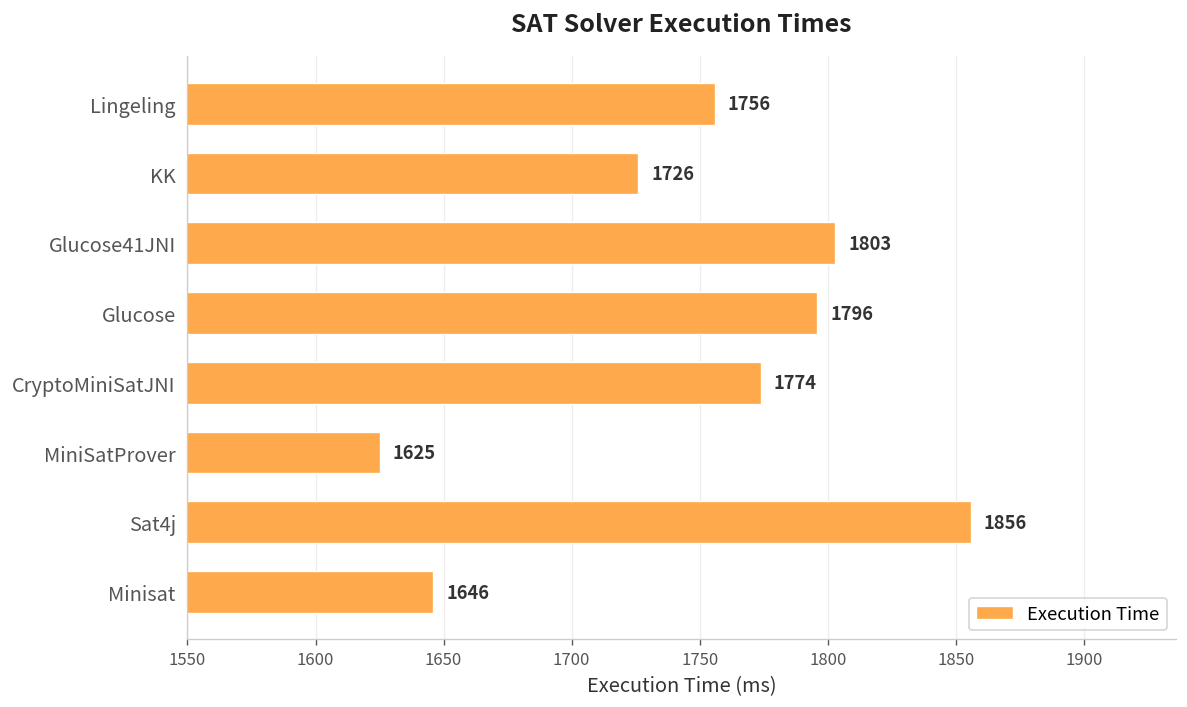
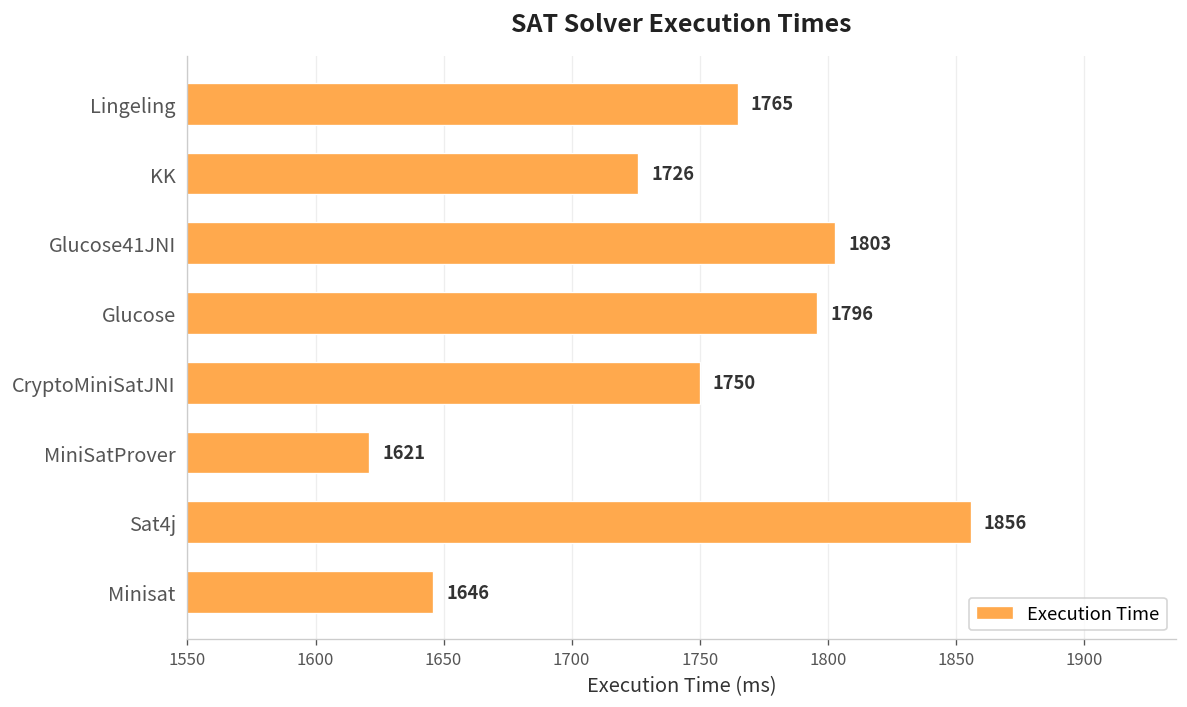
  {
-   "Lingeling": 1756,
+   "Lingeling": 1765,
    "KK": 1726,
    "Glucose41JNI": 1803,
    "Glucose": 1796,
-   "CryptoMiniSatJNI": 1774,
-   "MiniSatProver": 1625,
+   "CryptoMiniSatJNI": 1750,
+   "MiniSatProver": 1621,
    "Sat4j": 1856,
    "Minisat": 1646
  }
